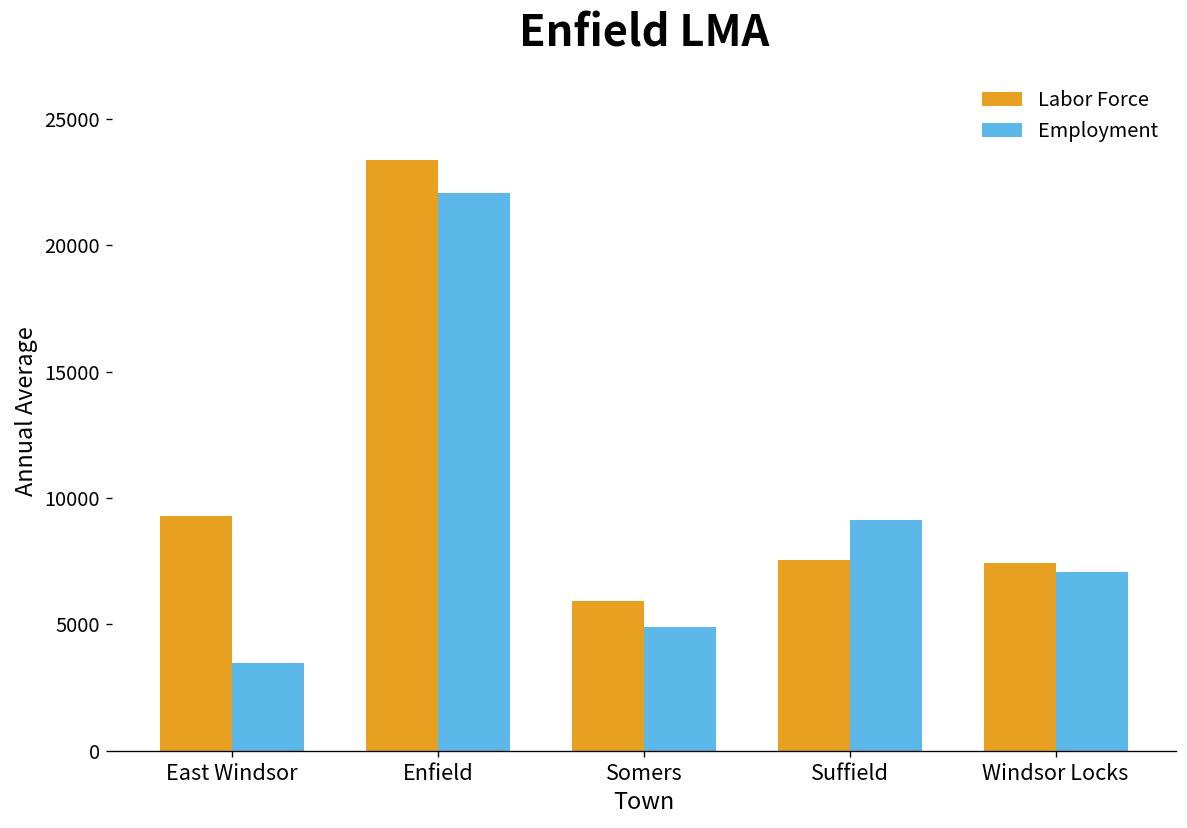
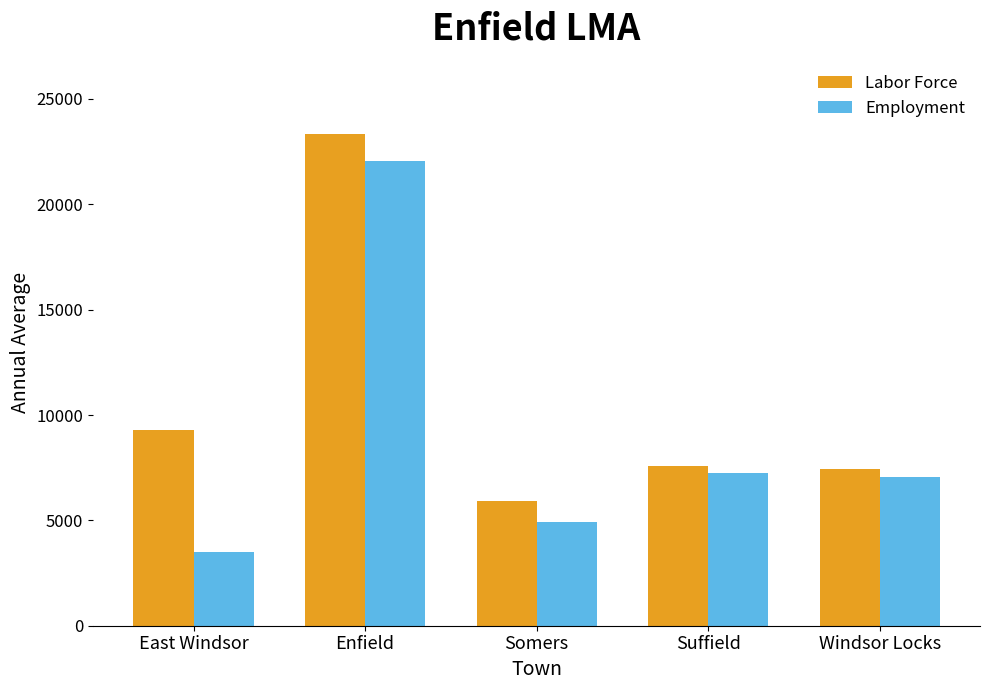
  {
    "Labor Force": {
      "East Windsor": 9300,
      "Enfield": 23400,
      "Somers": 5900,
      "Suffield": 7600,
      "Windsor Locks": 7400
    },
    "Employment": {
      "East Windsor": 3500,
      "Enfield": 22100,
      "Somers": 4900,
-     "Suffield": 9100,
+     "Suffield": 7200,
      "Windsor Locks": 7100
    }
  }
